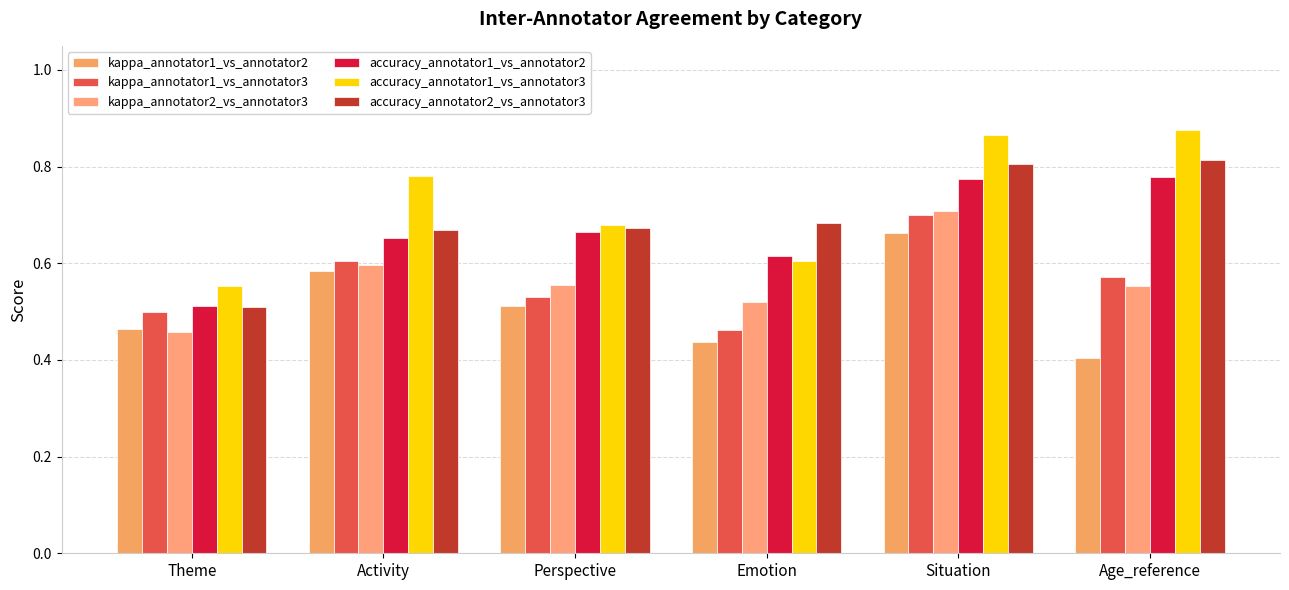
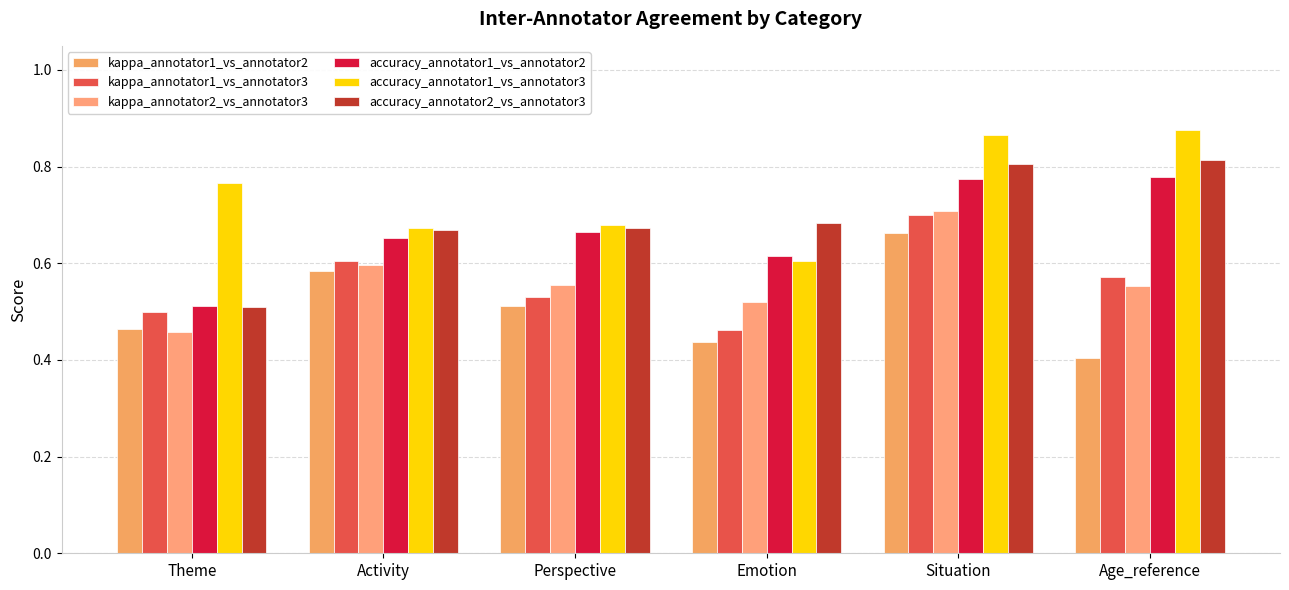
  {
    "accuracy_annotator1_vs_annotator3": {
-     "Theme": 0.55,
-     "Activity": 0.78,
+     "Theme": 0.77,
+     "Activity": 0.67,
      "Perspective": 0.68,
      "Emotion": 0.61,
      "Situation": 0.87,
      "Age_reference": 0.88
    }
  }
